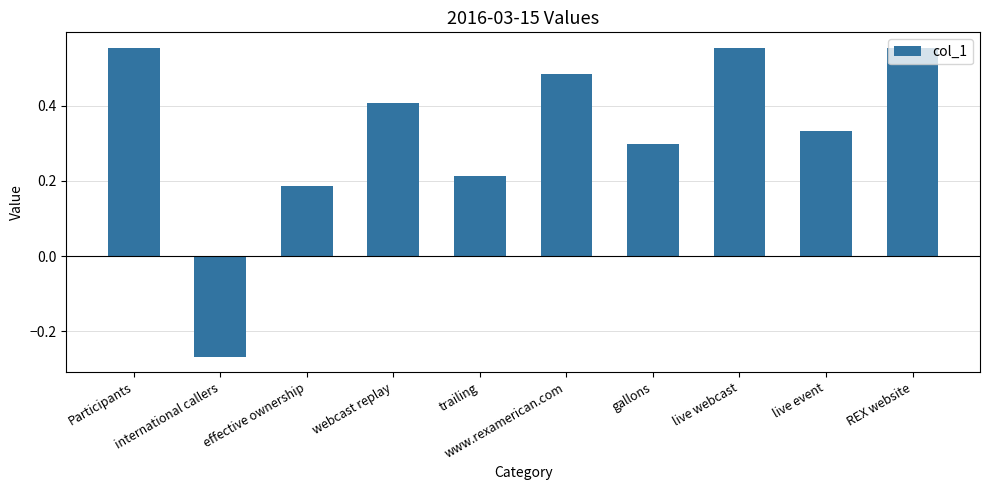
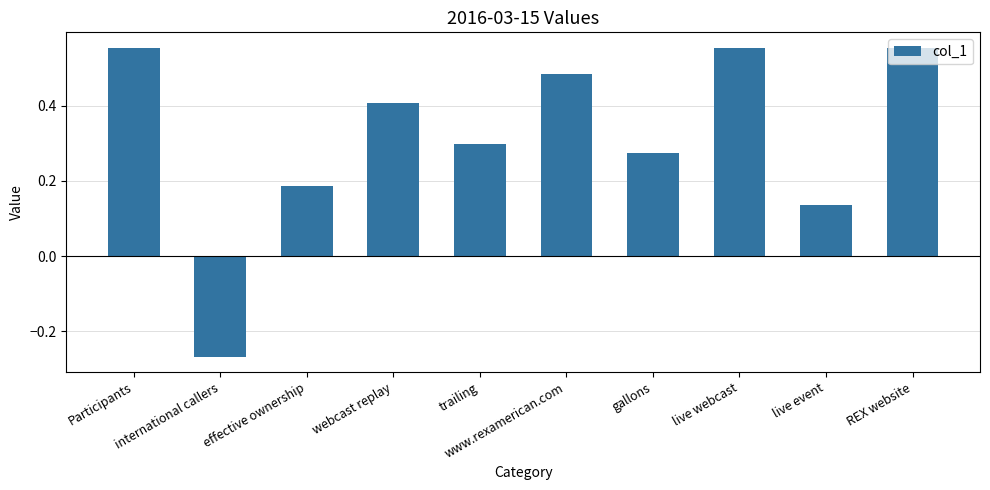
  {
    "Participants": 0.55,
    "international callers": -0.27,
    "effective ownership": 0.19,
    "webcast replay": 0.41,
-   "trailing": 0.21,
+   "trailing": 0.30,
    "www.rexamerican.com": 0.48,
-   "gallons": 0.30,
+   "gallons": 0.27,
    "live webcast": 0.55,
-   "live event": 0.33
+   "live event": 0.14
  }
